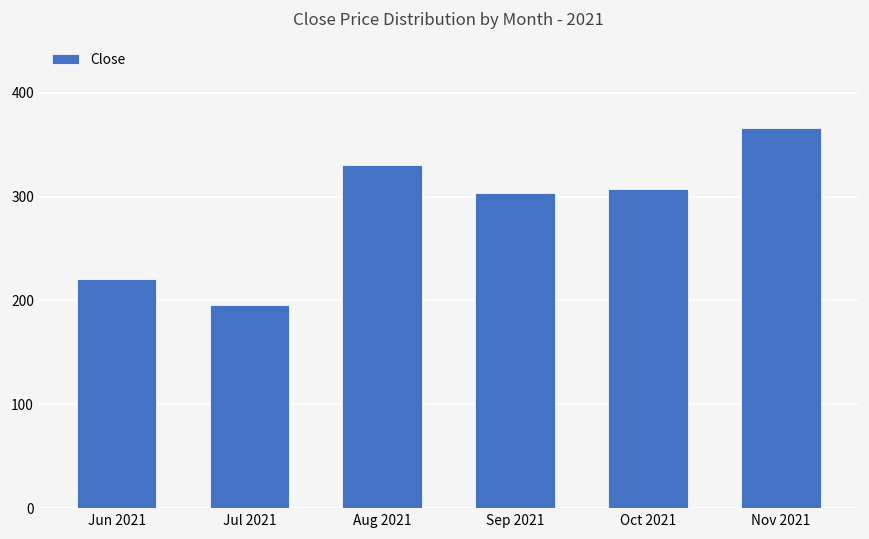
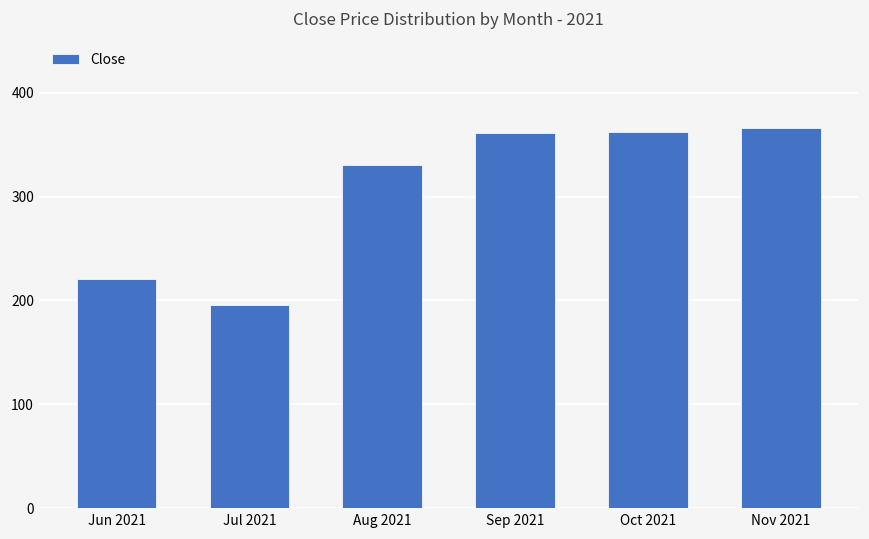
  {
    "Jun 2021": 220,
    "Jul 2021": 200,
    "Aug 2021": 330,
-   "Sep 2021": 300,
-   "Oct 2021": 310,
+   "Sep 2021": 360,
+   "Oct 2021": 360,
    "Nov 2021": 370
  }
